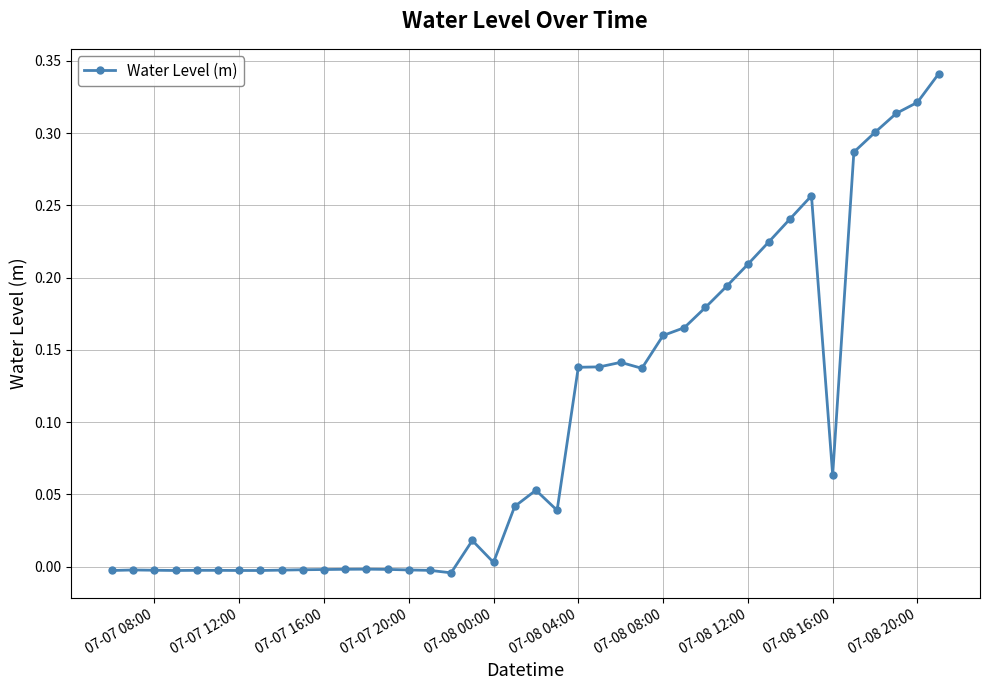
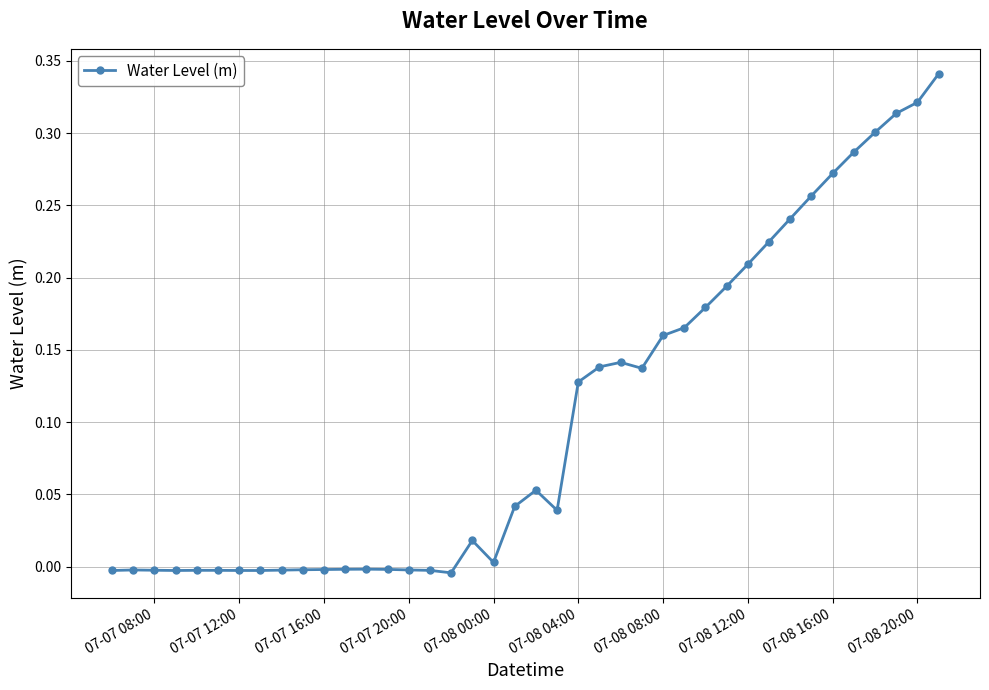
  {
    "07-07 08:00": -0.003,
    "07-07 12:00": -0.003,
    "07-07 16:00": -0.002,
    "07-07 20:00": -0.002,
    "07-08 00:00": 0.003,
-   "07-08 04:00": 0.138,
+   "07-08 04:00": 0.128,
    "07-08 08:00": 0.160,
    "07-08 12:00": 0.209,
-   "07-08 16:00": 0.063,
+   "07-08 16:00": 0.272,
    "07-08 20:00": 0.321
  }
